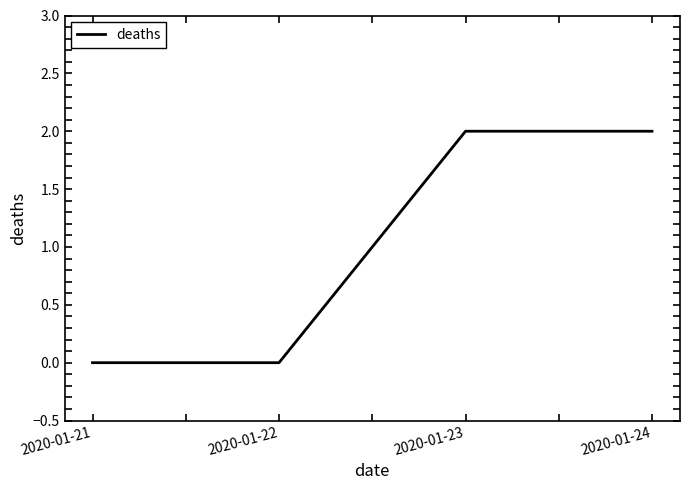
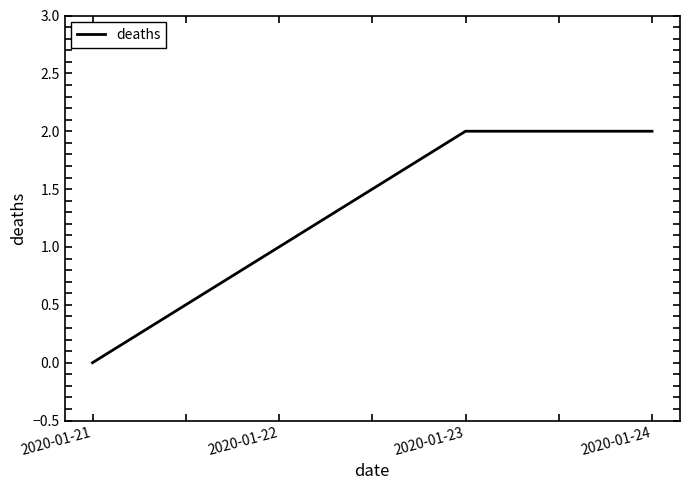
  {
    "2020-01-21": 0,
-   "2020-01-22": 0,
+   "2020-01-22": 1,
    "2020-01-23": 2,
    "2020-01-24": 2
  }
